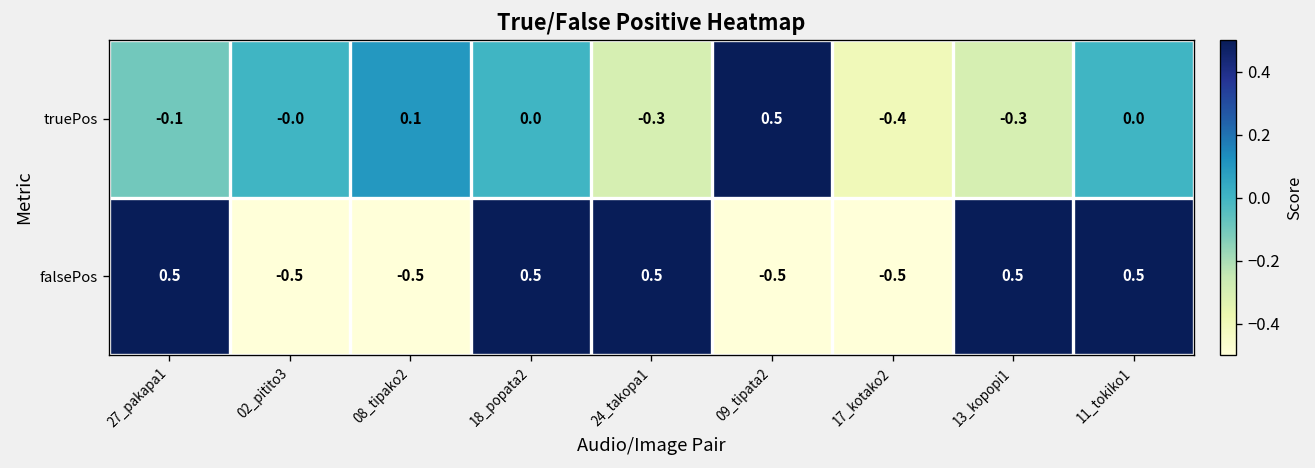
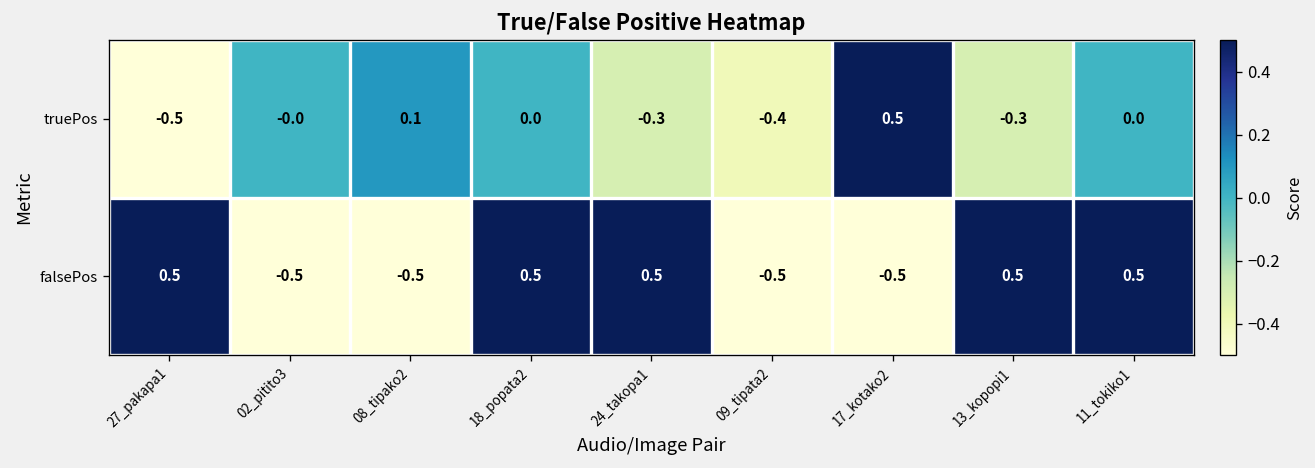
  {
    "truePos": {
-     "27_pakapa1": -0.1,
+     "27_pakapa1": -0.5,
      "02_pitito3": -0.0,
      "08_tipako2": 0.1,
      "18_popata2": 0.0,
      "24_takopa1": -0.3,
-     "09_tipata2": 0.5,
-     "17_kotako2": -0.4,
+     "09_tipata2": -0.4,
+     "17_kotako2": 0.5,
      "13_kopopi1": -0.3,
      "11_tokiko1": 0.0
    },
    "falsePos": {
      "27_pakapa1": 0.5,
      "02_pitito3": -0.5,
      "08_tipako2": -0.5,
      "18_popata2": 0.5,
      "24_takopa1": 0.5,
      "09_tipata2": -0.5,
      "17_kotako2": -0.5,
      "13_kopopi1": 0.5,
      "11_tokiko1": 0.5
    }
  }
